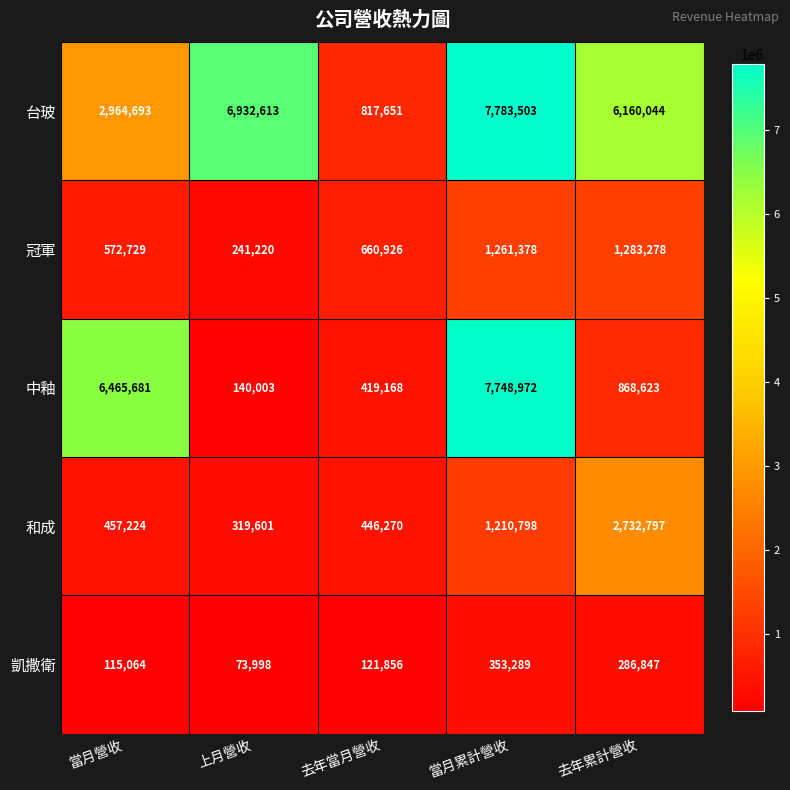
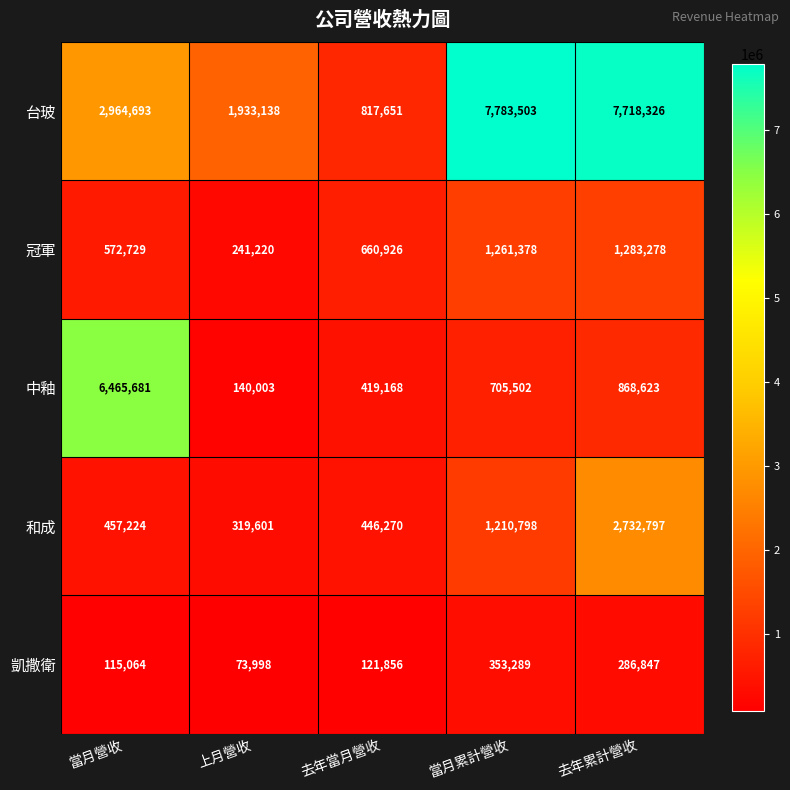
  {
    "台玻": {
      "當月營收": "2,964,693",
-     "上月營收": "6,932,613",
+     "上月營收": "1,933,138",
      "去年當月營收": "817,651",
      "當月累計營收": "7,783,503",
-     "去年累計營收": "6,160,044"
+     "去年累計營收": "7,718,326"
    },
    "冠軍": {
      "當月營收": "572,729",
      "上月營收": "241,220",
      "去年當月營收": "660,926",
      "當月累計營收": "1,261,378",
      "去年累計營收": "1,283,278"
    },
    "中釉": {
      "當月營收": "6,465,681",
      "上月營收": "140,003",
      "去年當月營收": "419,168",
-     "當月累計營收": "7,748,972",
+     "當月累計營收": "705,502",
      "去年累計營收": "868,623"
    },
    "和成": {
      "當月營收": "457,224",
      "上月營收": "319,601",
      "去年當月營收": "446,270",
      "當月累計營收": "1,210,798",
      "去年累計營收": "2,732,797"
    },
    "凱撒衛": {
      "當月營收": "115,064",
      "上月營收": "73,998",
      "去年當月營收": "121,856",
      "當月累計營收": "353,289",
      "去年累計營收": "286,847"
    }
  }
